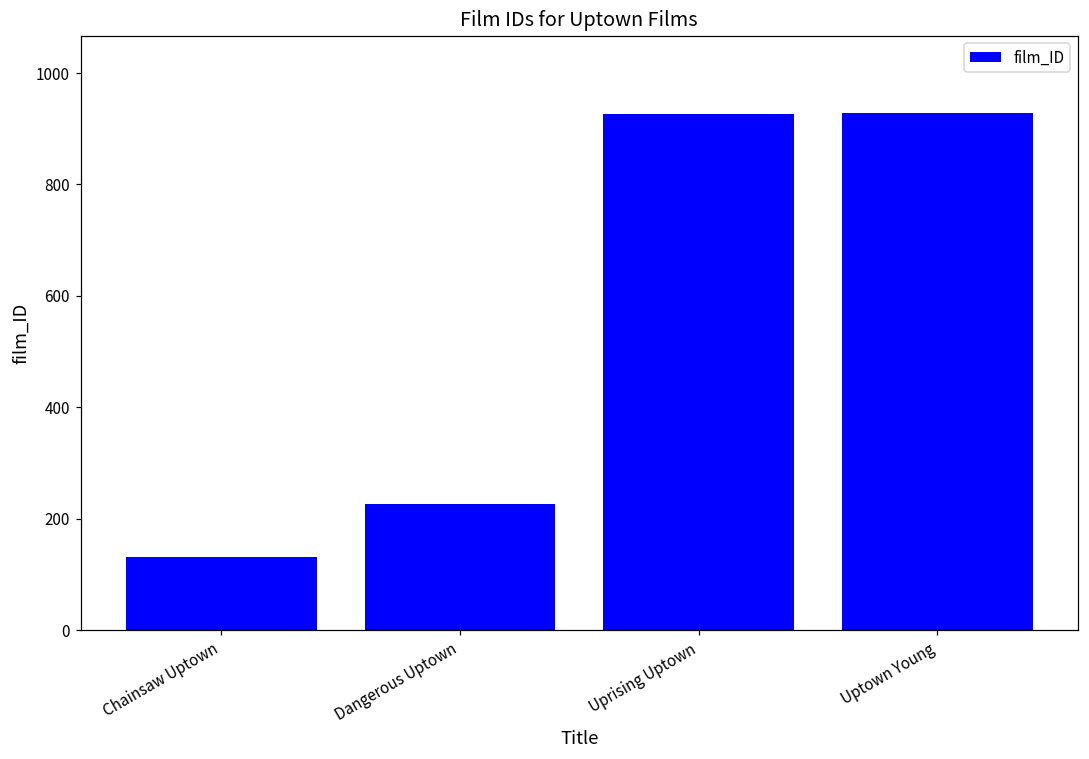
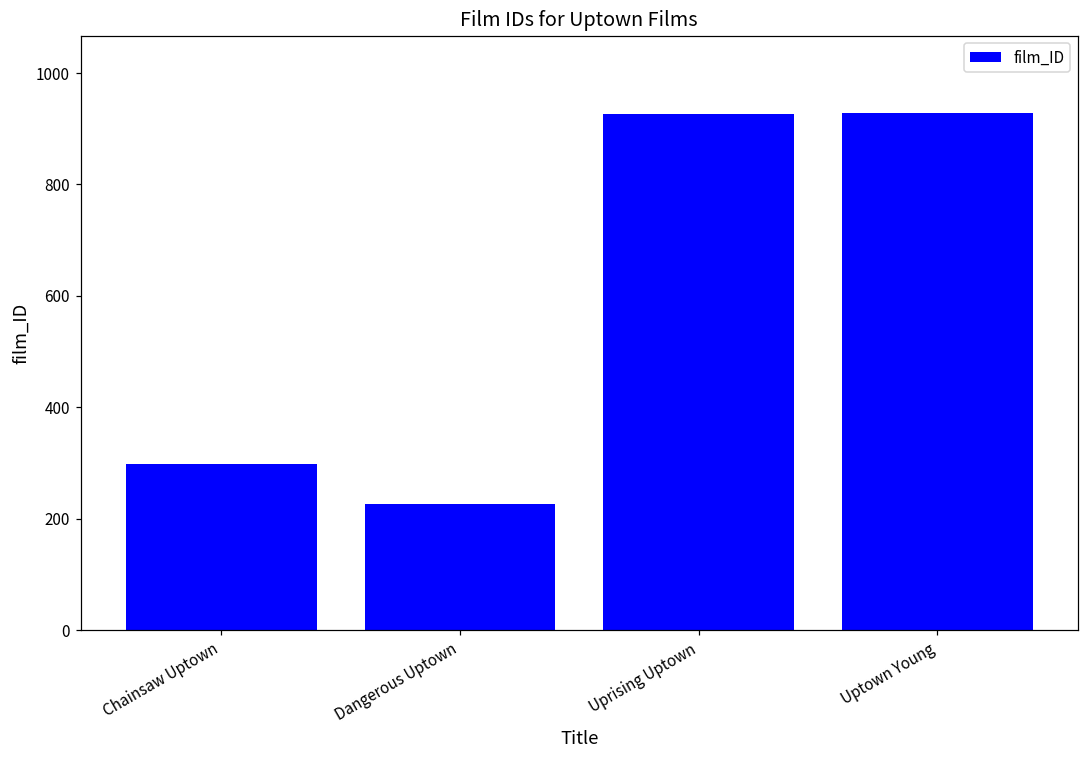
  {
-   "Chainsaw Uptown": 130,
+   "Chainsaw Uptown": 300,
    "Dangerous Uptown": 230,
    "Uprising Uptown": 930,
    "Uptown Young": 930
  }
